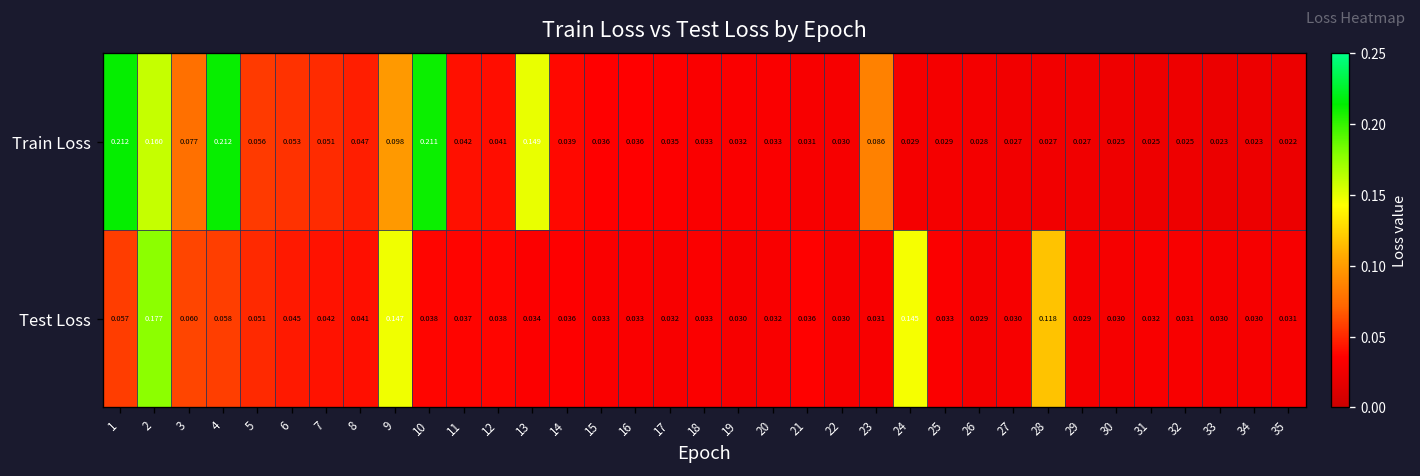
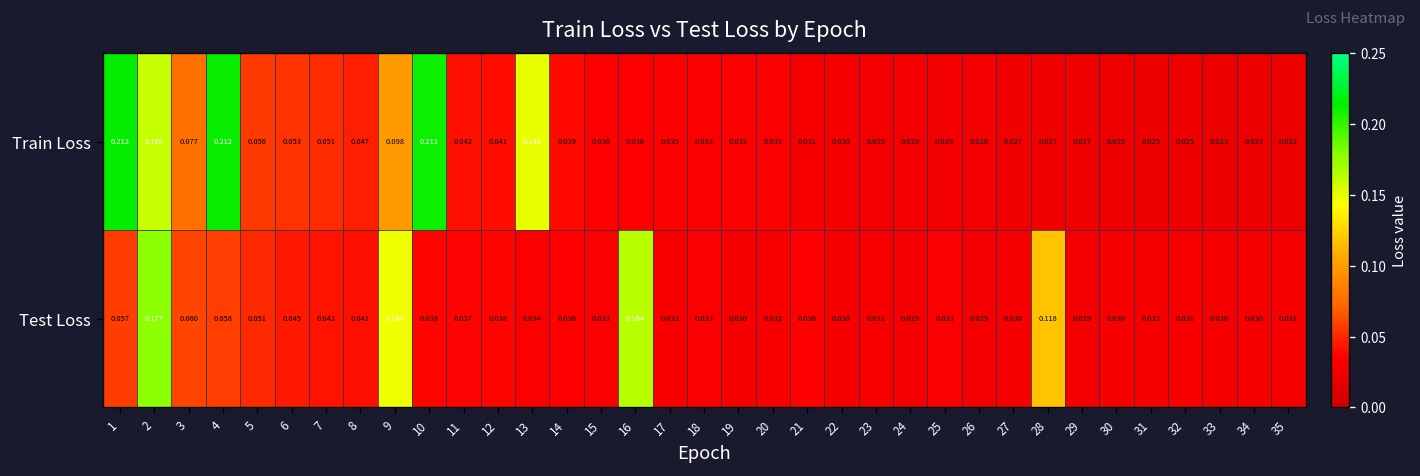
  {
    "Train Loss": {
      "1": 0.212,
      "2": 0.160,
      "3": 0.077,
      "4": 0.212,
      "5": 0.056,
      "6": 0.053,
      "7": 0.051,
      "8": 0.047,
      "9": 0.098,
      "10": 0.211,
      "11": 0.042,
      "12": 0.041,
      "13": 0.149,
      "14": 0.039,
      "15": 0.036,
      "16": 0.036,
      "17": 0.035,
      "18": 0.033,
      "19": 0.032,
      "20": 0.033,
      "21": 0.031,
      "22": 0.030,
-     "23": 0.086,
+     "23": 0.029,
      "24": 0.029,
      "25": 0.029,
      "26": 0.028,
      "27": 0.027,
      "28": 0.027,
      "29": 0.027,
      "30": 0.025,
      "31": 0.025,
      "32": 0.025,
      "33": 0.023,
      "34": 0.023,
      "35": 0.022
    },
    "Test Loss": {
      "1": 0.057,
      "2": 0.177,
      "3": 0.060,
      "4": 0.058,
      "5": 0.051,
      "6": 0.045,
      "7": 0.042,
      "8": 0.041,
      "9": 0.147,
      "10": 0.038,
      "11": 0.037,
      "12": 0.038,
      "13": 0.034,
      "14": 0.036,
      "15": 0.033,
-     "16": 0.033,
+     "16": 0.164,
      "17": 0.032,
      "18": 0.033,
      "19": 0.030,
      "20": 0.032,
      "21": 0.036,
      "22": 0.030,
      "23": 0.031,
-     "24": 0.145,
+     "24": 0.029,
      "25": 0.033,
      "26": 0.029,
      "27": 0.030,
      "28": 0.118,
      "29": 0.029,
      "30": 0.030,
      "31": 0.032,
      "32": 0.031,
      "33": 0.030,
      "34": 0.030,
      "35": 0.031
    }
  }
